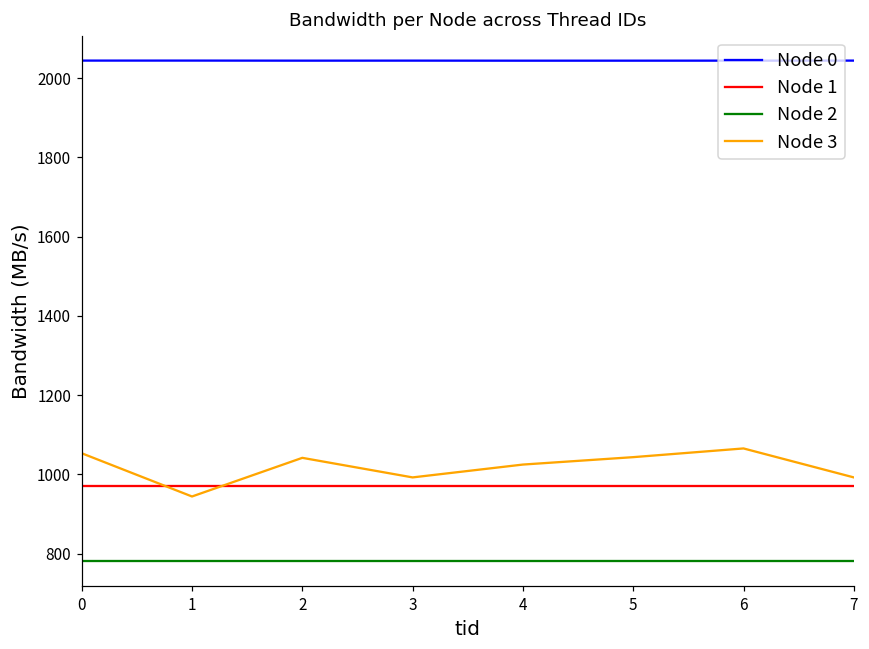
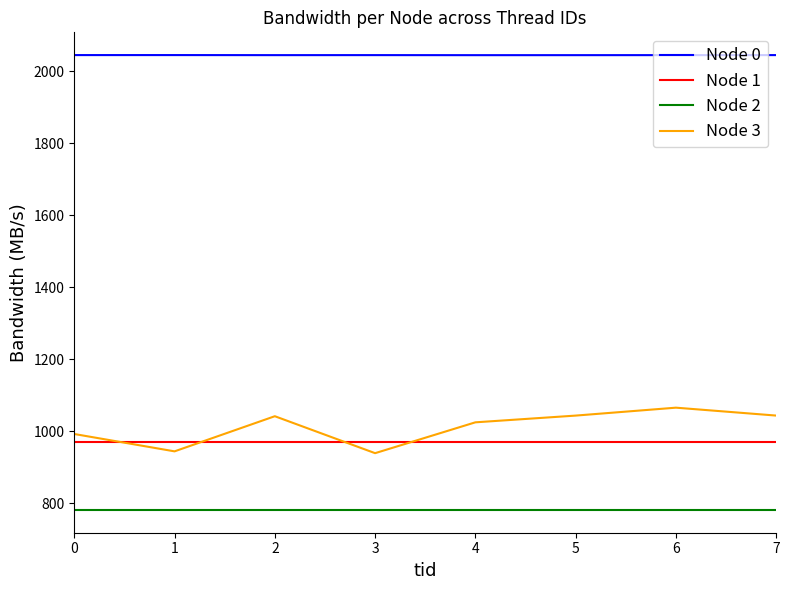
  {
    "Node 0": {
      "0": 2040,
      "1": 2040,
      "2": 2040,
      "3": 2040,
      "4": 2040,
      "5": 2040,
      "7": 2040
    },
    "Node 1": {
      "0": 970,
      "1": 970,
      "2": 970,
      "3": 970,
      "4": 970,
      "5": 970,
      "6": 970,
      "7": 970
    },
    "Node 2": {
      "0": 780,
      "1": 780,
      "2": 780,
      "3": 780,
      "4": 780,
      "5": 780,
      "6": 780,
      "7": 780
    },
    "Node 3": {
-     "0": 1050,
+     "0": 990,
      "1": 940,
      "2": 1040,
-     "3": 990,
+     "3": 940,
      "4": 1020,
      "5": 1040,
      "6": 1070,
-     "7": 990
+     "7": 1040
    }
  }
